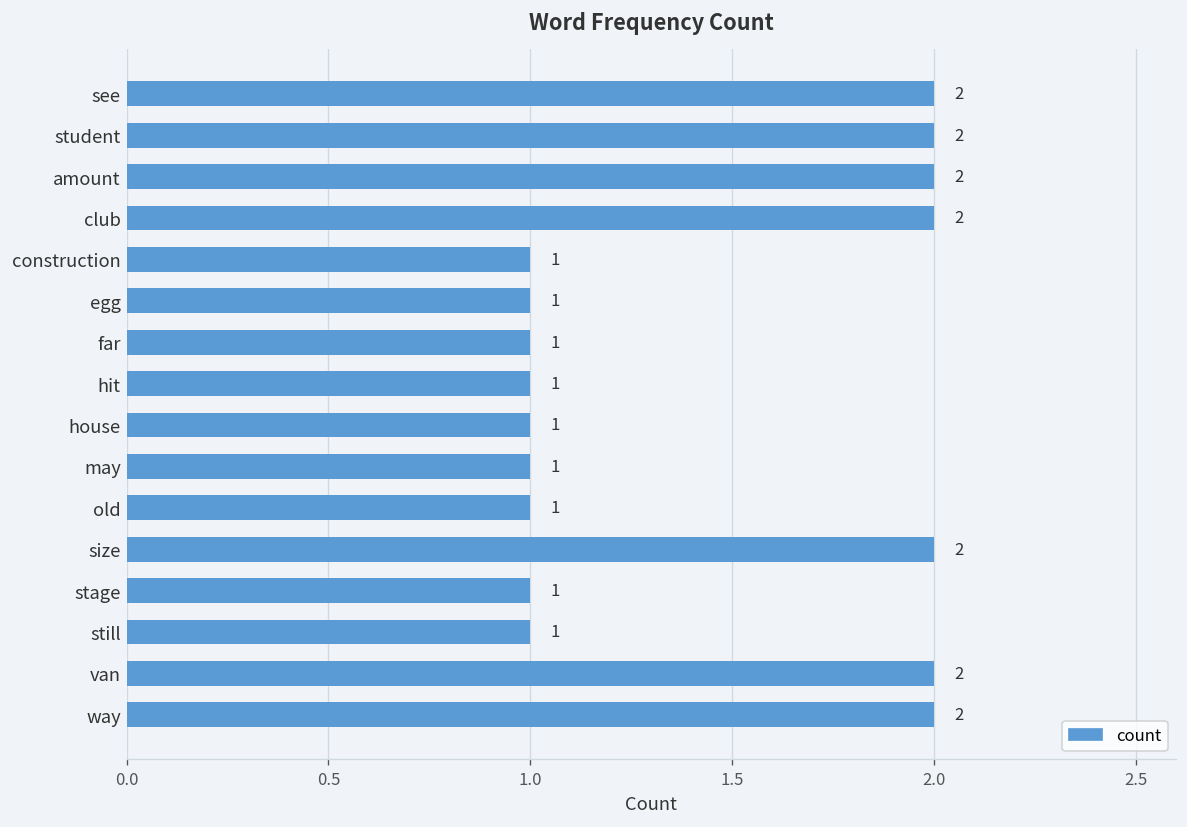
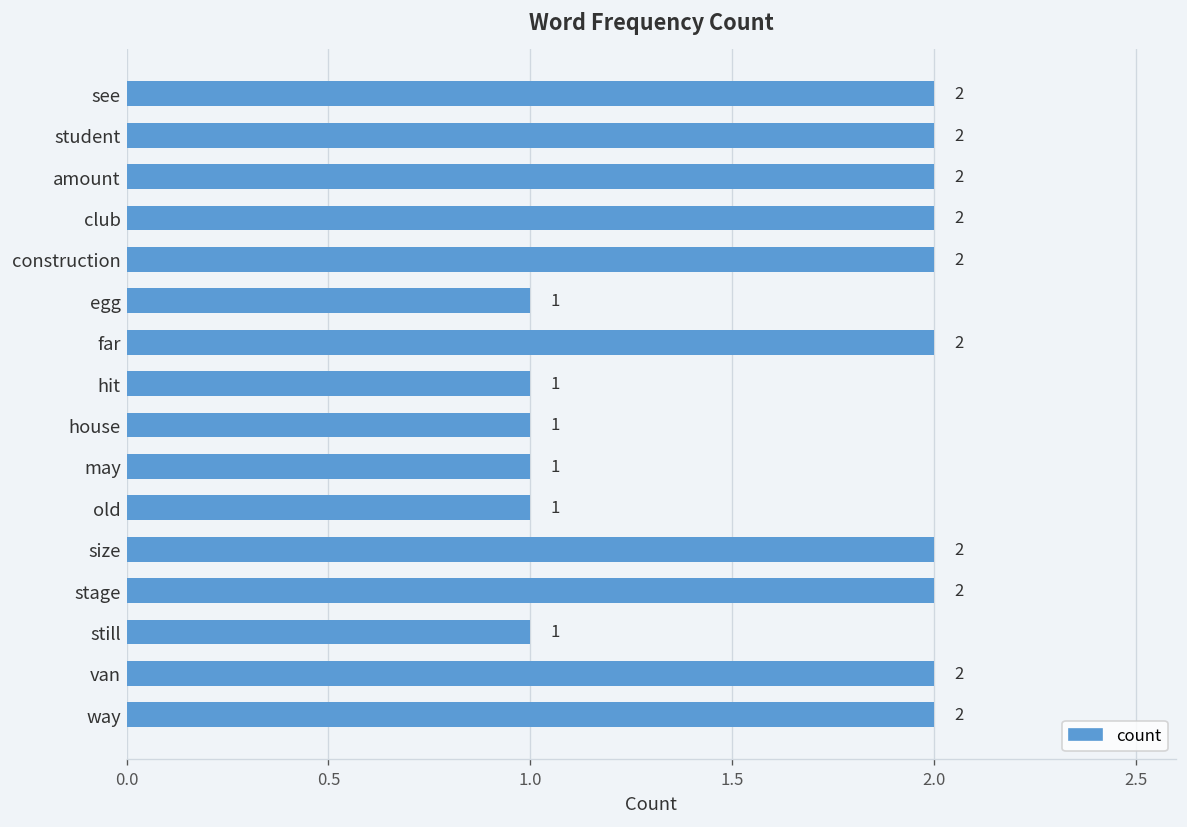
  {
    "see": 2,
    "student": 2,
    "amount": 2,
    "club": 2,
-   "construction": 1,
+   "construction": 2,
    "egg": 1,
-   "far": 1,
+   "far": 2,
    "hit": 1,
    "house": 1,
    "may": 1,
    "old": 1,
    "size": 2,
-   "stage": 1,
+   "stage": 2,
    "still": 1,
    "van": 2,
    "way": 2
  }
